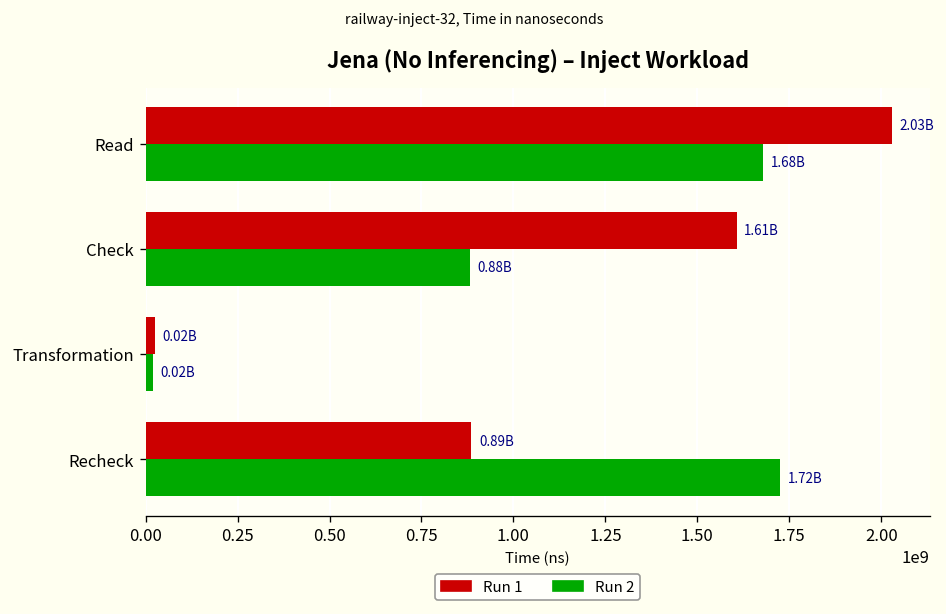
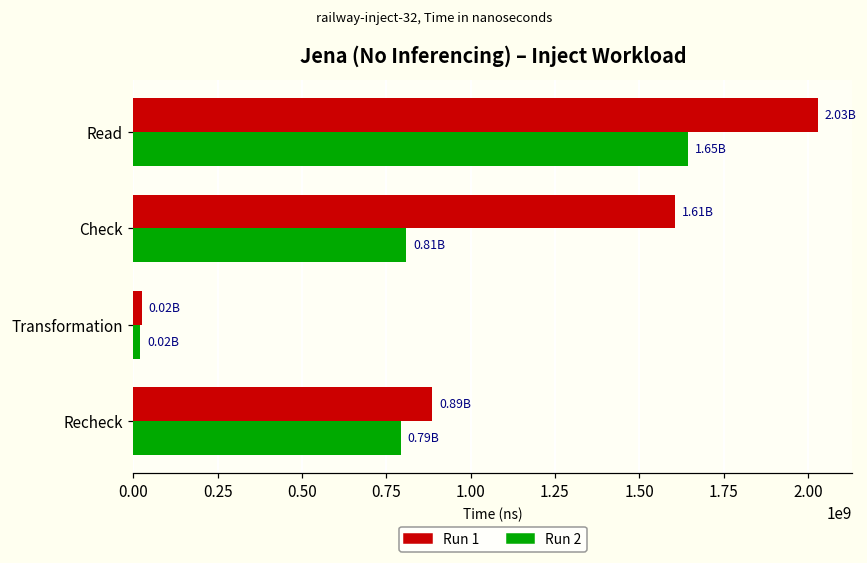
  {
    "Run 1": {
      "Read": "2.03B",
      "Check": "1.61B",
      "Transformation": "0.02B",
      "Recheck": "0.89B"
    },
    "Run 2": {
-     "Read": "1.68B",
-     "Check": "0.88B",
+     "Read": "1.65B",
+     "Check": "0.81B",
      "Transformation": "0.02B",
-     "Recheck": "1.72B"
+     "Recheck": "0.79B"
    }
  }
